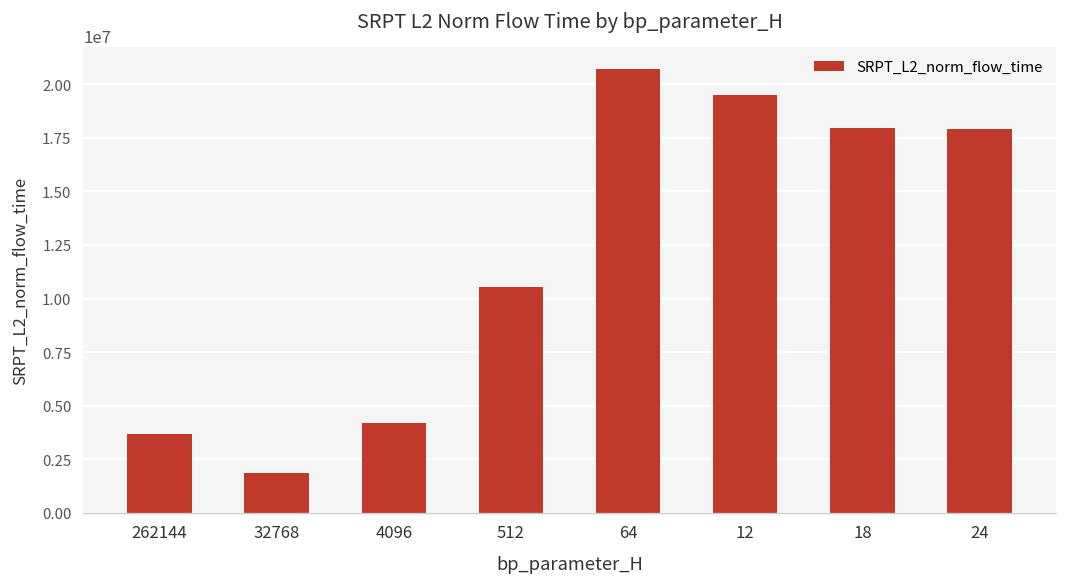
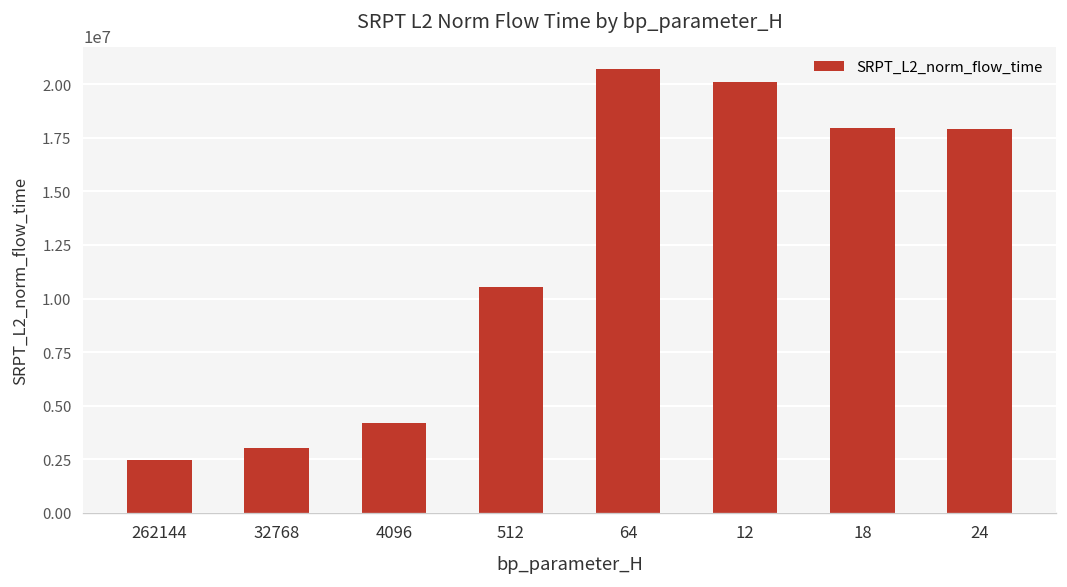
  {
-   "262144": 3700000,
-   "32768": 1900000,
+   "262144": 2500000,
+   "32768": 3000000,
    "4096": 4200000,
    "512": 10500000,
    "64": 20700000,
-   "12": 19500000,
+   "12": 20100000,
    "18": 18000000,
    "24": 17900000
  }
